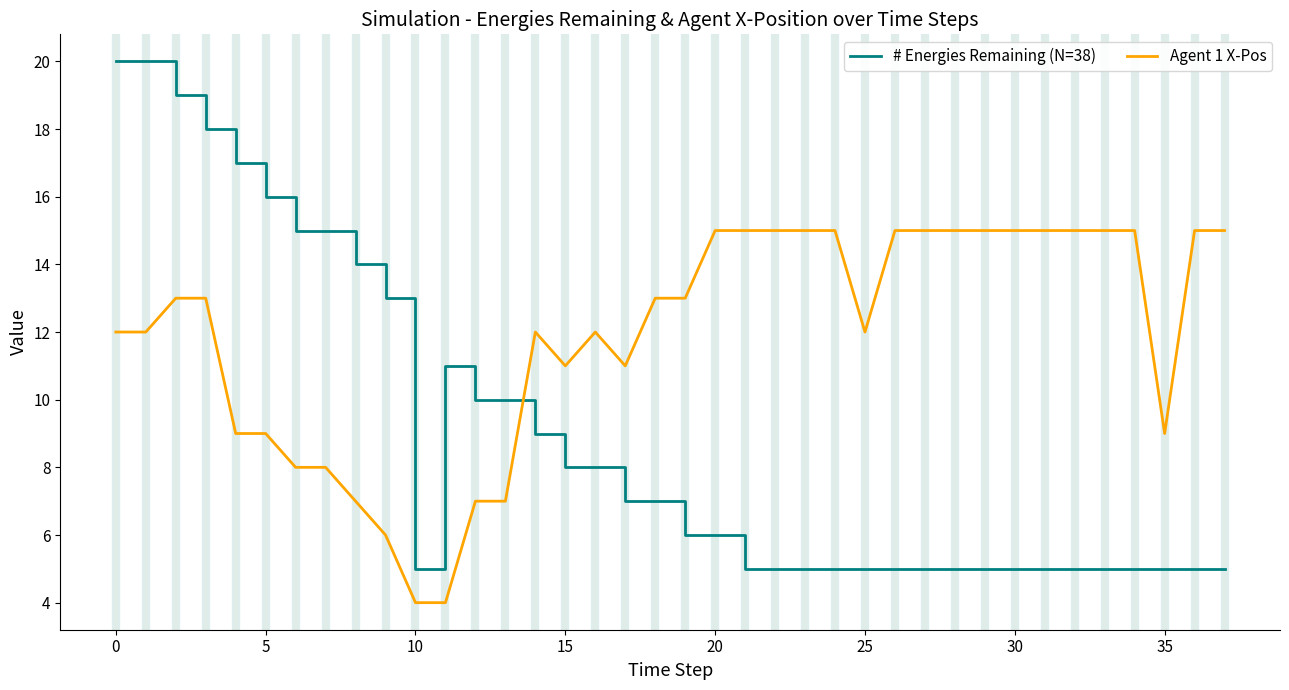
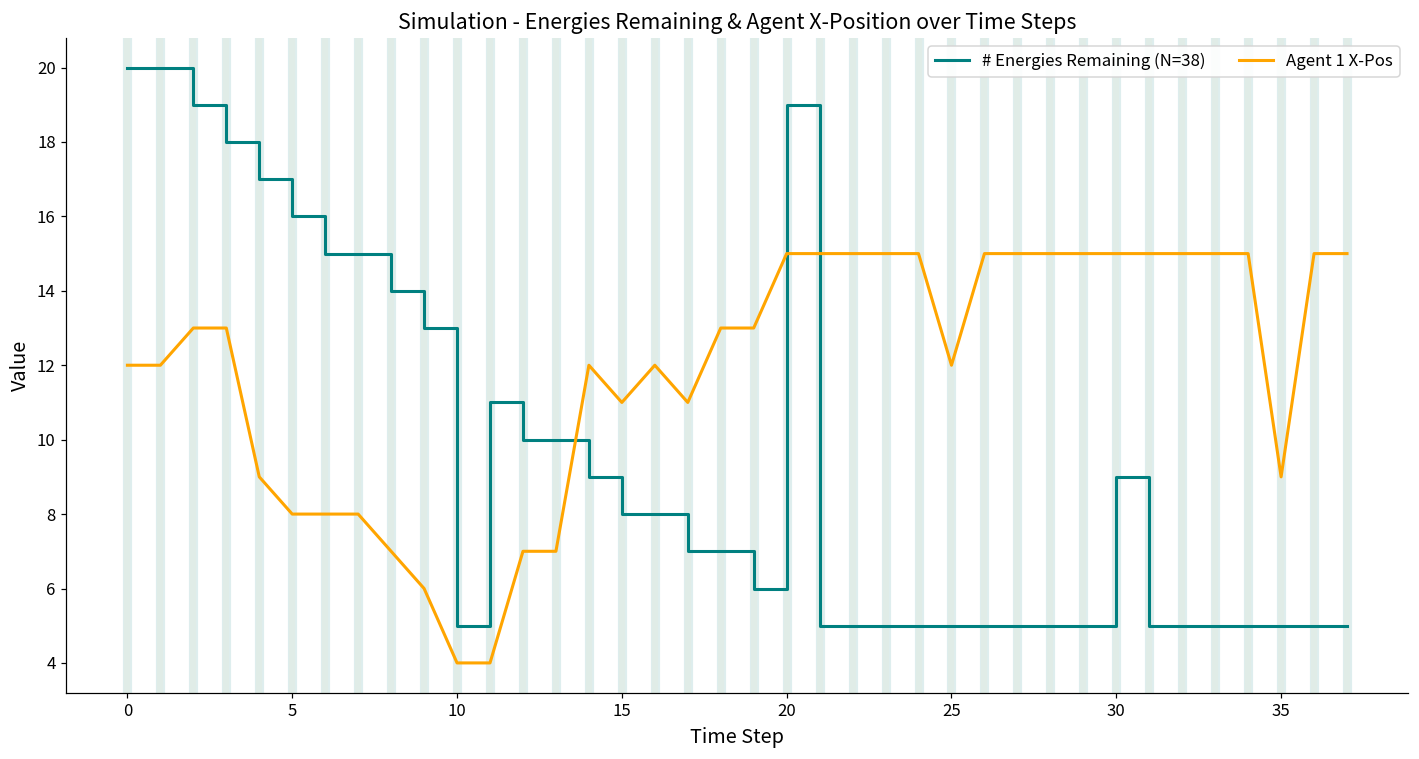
  {
    "# Energies Remaining (N=38)": {
      "0": 20,
      "5": 16,
      "10": 5,
      "15": 8,
-     "20": 6,
+     "20": 19,
      "25": 5,
-     "30": 5,
+     "30": 9,
      "35": 5
    },
    "Agent 1 X-Pos": {
      "0": 12,
-     "5": 9,
+     "5": 8,
      "10": 4,
      "15": 11,
      "20": 15,
      "25": 12,
      "30": 15,
      "35": 9
    }
  }
